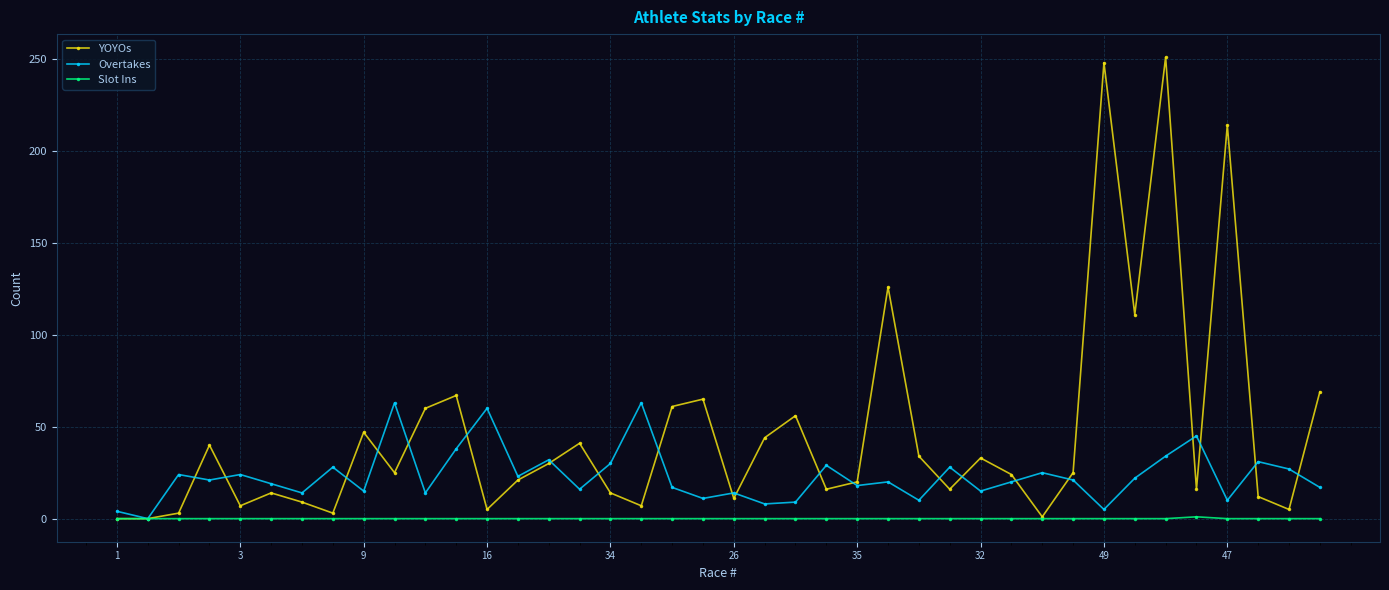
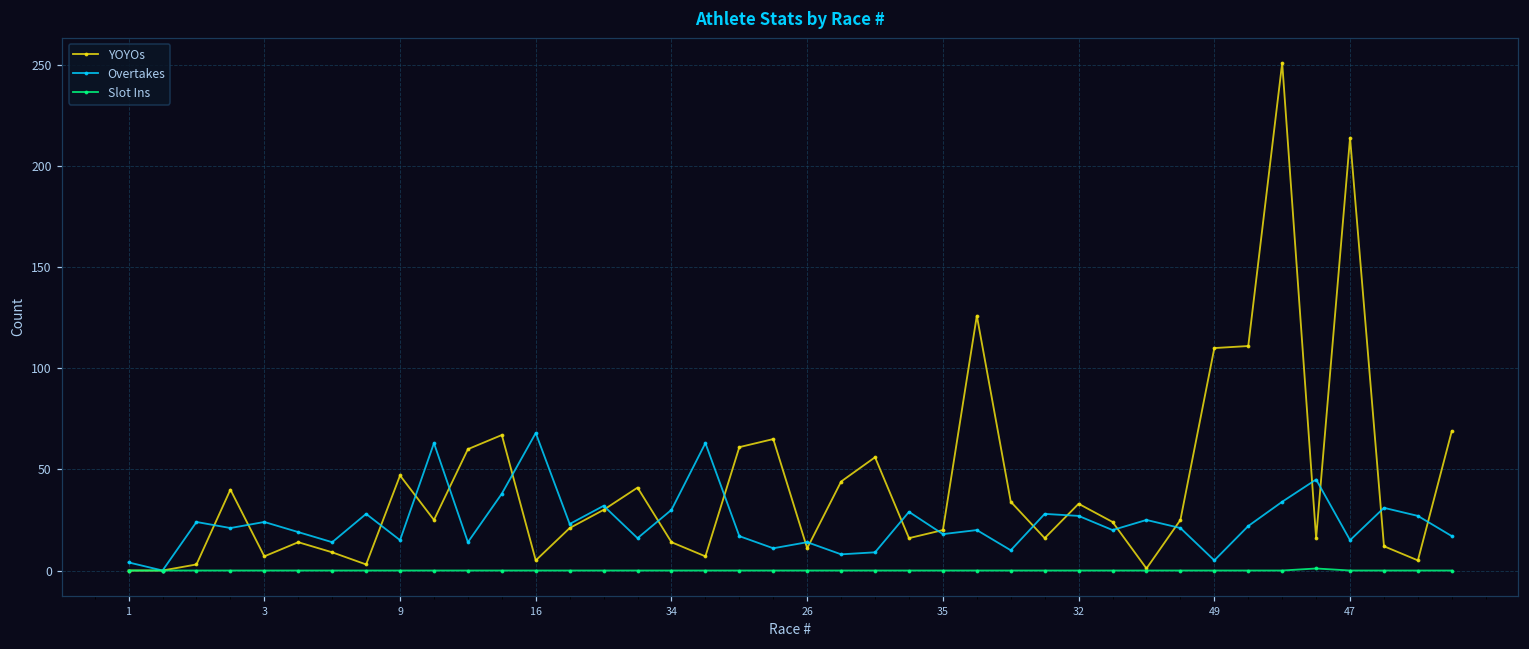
  {
    "YOYOs": {
      "16": 5,
      "32": 33,
-     "49": 248,
+     "49": 110,
      "47": 214
    },
    "Overtakes": {
-     "16": 60,
-     "32": 15,
+     "16": 68,
+     "32": 27,
      "49": 5,
-     "47": 10
+     "47": 15
    },
    "Slot Ins": {
      "16": 0,
      "32": 0,
      "49": 0,
      "47": 0
    }
  }
